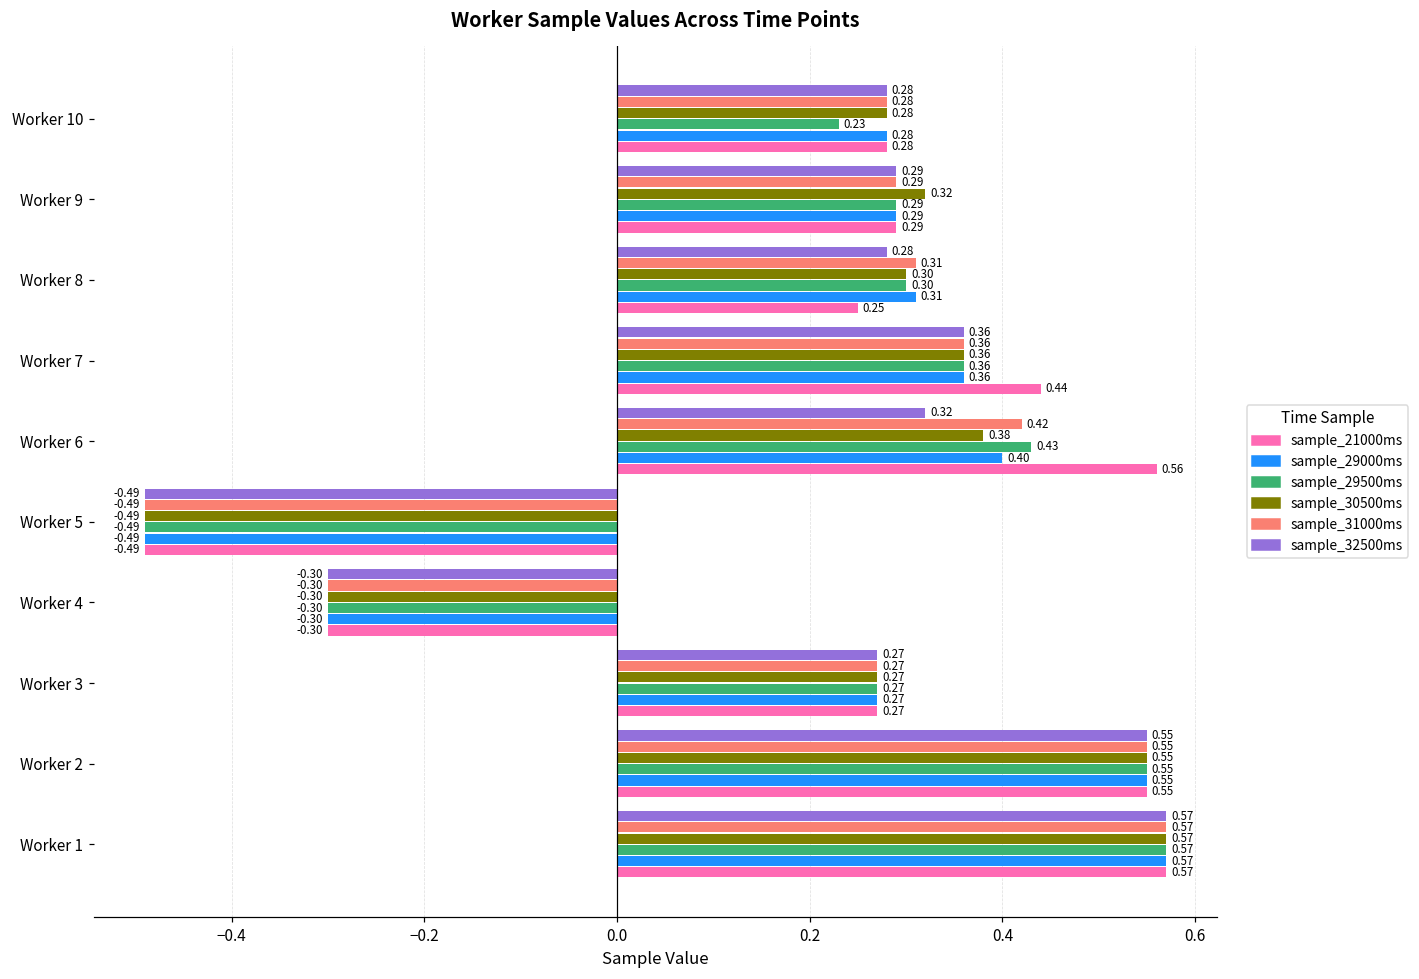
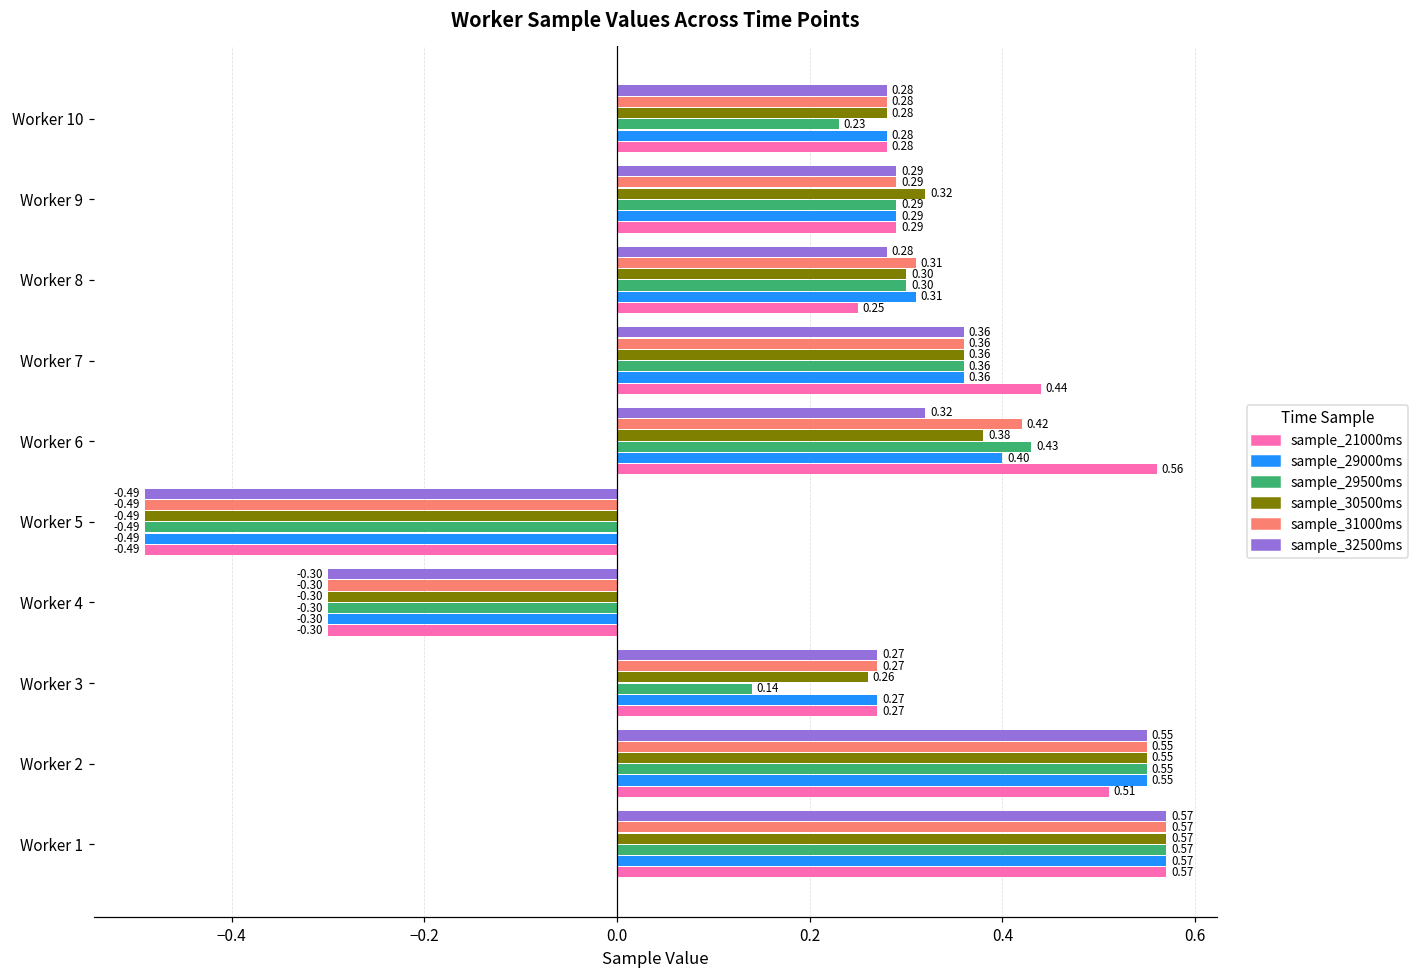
  {
    "sample_21000ms": {
      "Worker 10": 0.28,
      "Worker 9": 0.29,
      "Worker 8": 0.25,
      "Worker 7": 0.44,
      "Worker 6": 0.56,
      "Worker 5": -0.49,
      "Worker 4": -0.30,
      "Worker 3": 0.27,
-     "Worker 2": 0.55,
+     "Worker 2": 0.51,
      "Worker 1": 0.57
    },
    "sample_29000ms": {
      "Worker 10": 0.28,
      "Worker 9": 0.29,
      "Worker 8": 0.31,
      "Worker 7": 0.36,
      "Worker 6": 0.40,
      "Worker 5": -0.49,
      "Worker 4": -0.30,
      "Worker 3": 0.27,
      "Worker 2": 0.55,
      "Worker 1": 0.57
    },
    "sample_29500ms": {
      "Worker 10": 0.23,
      "Worker 9": 0.29,
      "Worker 8": 0.30,
      "Worker 7": 0.36,
      "Worker 6": 0.43,
      "Worker 5": -0.49,
      "Worker 4": -0.30,
-     "Worker 3": 0.27,
+     "Worker 3": 0.14,
      "Worker 2": 0.55,
      "Worker 1": 0.57
    },
    "sample_30500ms": {
      "Worker 10": 0.28,
      "Worker 9": 0.32,
      "Worker 8": 0.30,
      "Worker 7": 0.36,
      "Worker 6": 0.38,
      "Worker 5": -0.49,
      "Worker 4": -0.30,
-     "Worker 3": 0.27,
+     "Worker 3": 0.26,
      "Worker 2": 0.55,
      "Worker 1": 0.57
    },
    "sample_31000ms": {
      "Worker 10": 0.28,
      "Worker 9": 0.29,
      "Worker 8": 0.31,
      "Worker 7": 0.36,
      "Worker 6": 0.42,
      "Worker 5": -0.49,
      "Worker 4": -0.30,
      "Worker 3": 0.27,
      "Worker 2": 0.55,
      "Worker 1": 0.57
    },
    "sample_32500ms": {
      "Worker 10": 0.28,
      "Worker 9": 0.29,
      "Worker 8": 0.28,
      "Worker 7": 0.36,
      "Worker 6": 0.32,
      "Worker 5": -0.49,
      "Worker 4": -0.30,
      "Worker 3": 0.27,
      "Worker 2": 0.55,
      "Worker 1": 0.57
    }
  }
